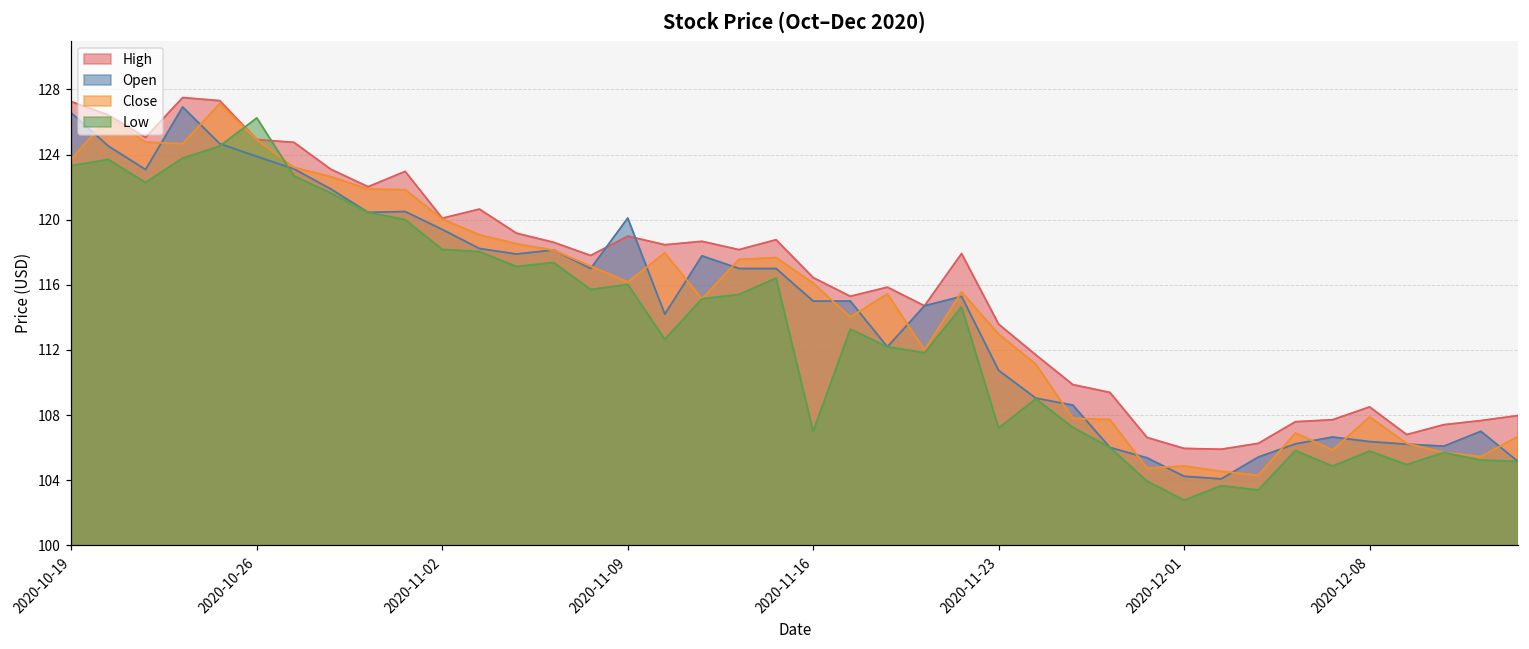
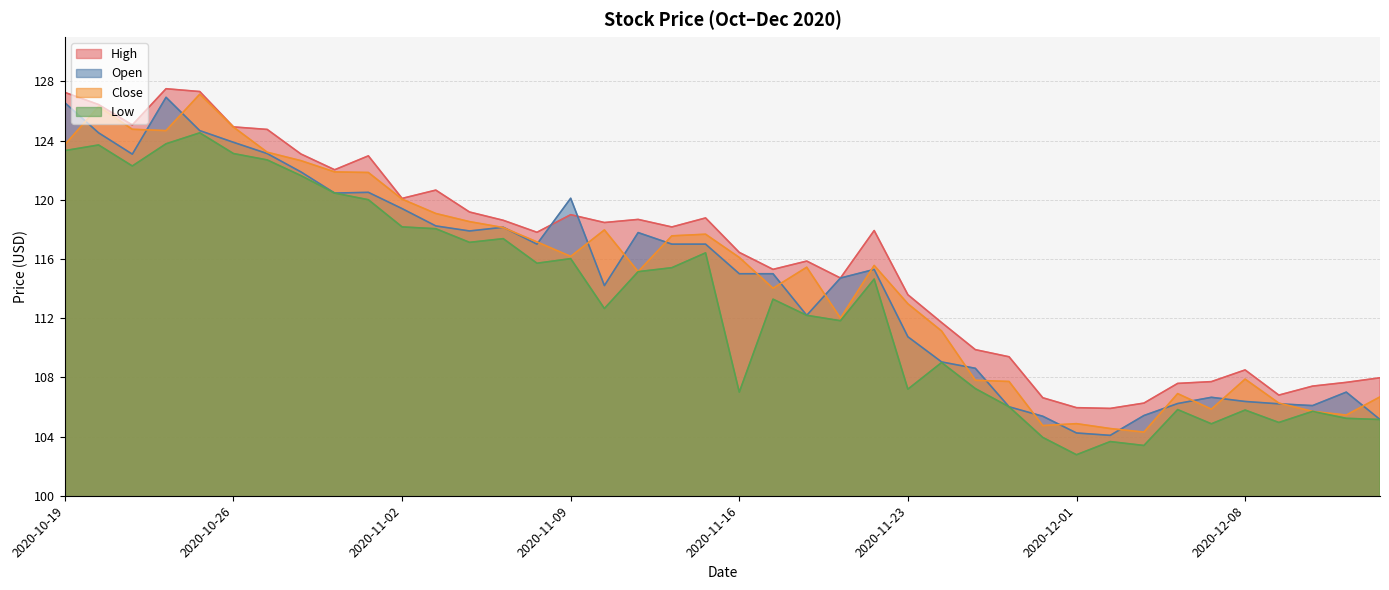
  {
    "Open": {
      "2020-10-19": 126.6,
      "2020-10-26": 123.9,
      "2020-11-02": 119.4,
      "2020-11-09": 120.1,
      "2020-11-16": 115.0,
      "2020-11-23": 110.7,
      "2020-12-01": 104.2,
      "2020-12-08": 106.4
    },
    "Low": {
      "2020-10-19": 123.3,
-     "2020-10-26": 126.3,
+     "2020-10-26": 123.1,
      "2020-11-02": 118.2,
      "2020-11-16": 107.0,
      "2020-11-23": 107.2,
      "2020-12-01": 102.8,
      "2020-12-08": 105.8
    }
  }
